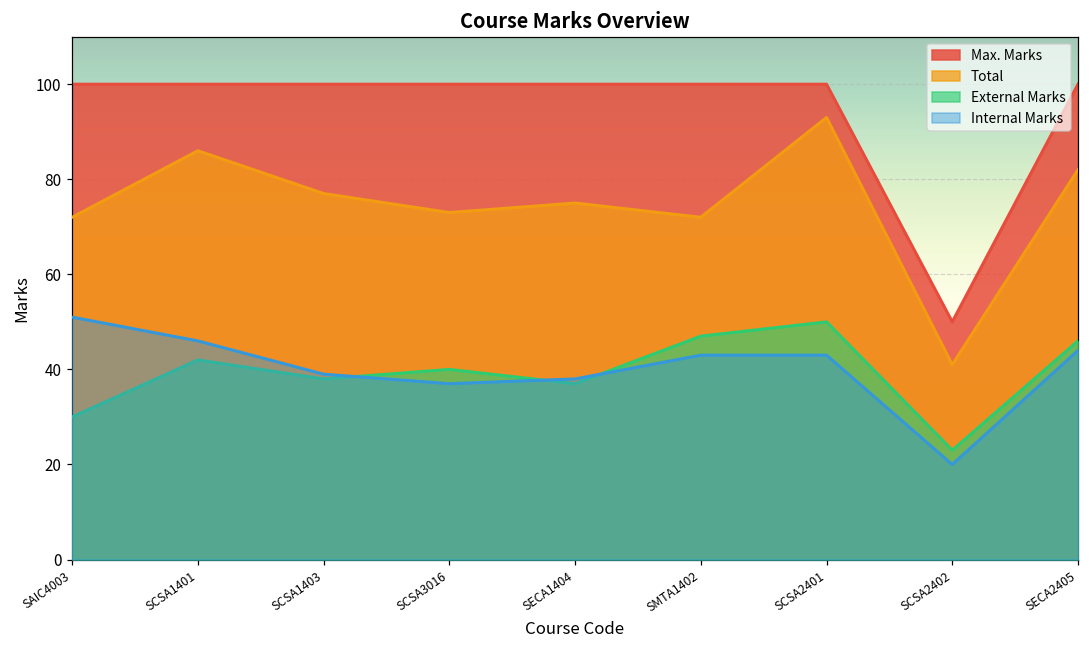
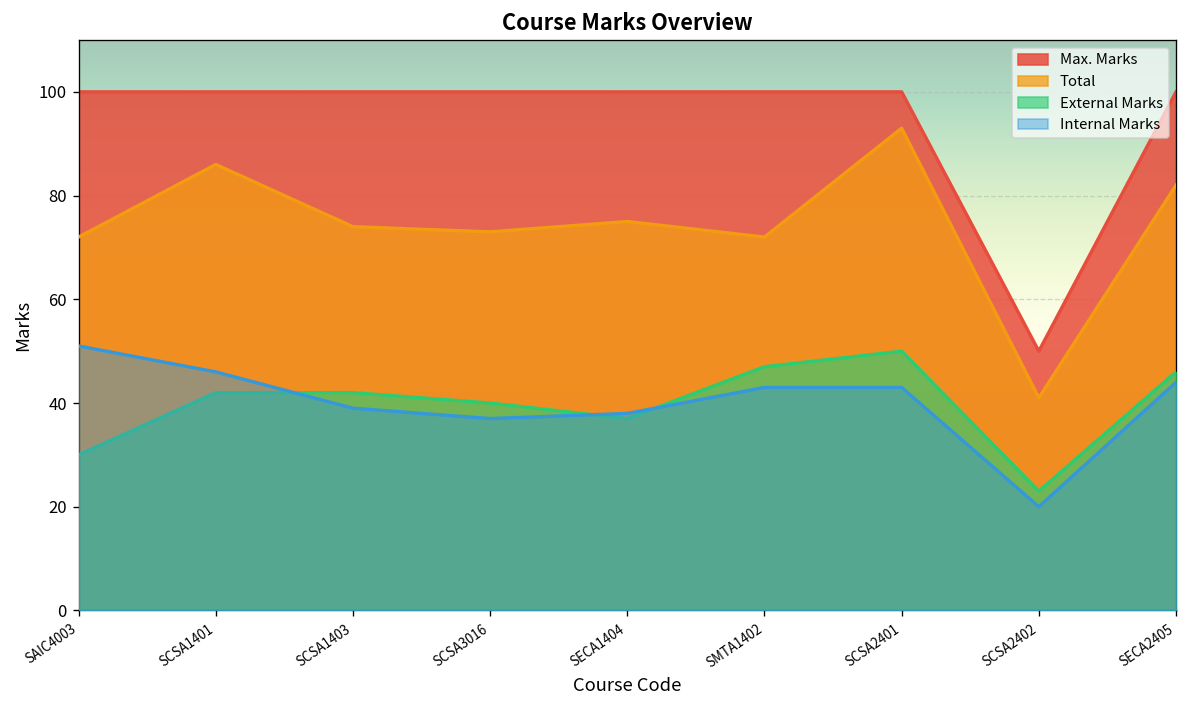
  {
    "Max. Marks": {
      "SAIC4003": 100,
      "SCSA1401": 100,
      "SCSA1403": 100,
      "SCSA3016": 100,
      "SECA1404": 100,
      "SMTA1402": 100,
      "SCSA2401": 100,
      "SCSA2402": 50,
      "SECA2405": 100
    },
    "Total": {
      "SAIC4003": 72,
      "SCSA1401": 86,
-     "SCSA1403": 77,
+     "SCSA1403": 74,
      "SCSA3016": 73,
      "SECA1404": 75,
      "SMTA1402": 72,
      "SCSA2401": 93,
      "SCSA2402": 41,
      "SECA2405": 82
    },
    "External Marks": {
      "SAIC4003": 30,
      "SCSA1401": 42,
-     "SCSA1403": 38,
+     "SCSA1403": 42,
      "SCSA3016": 40,
      "SECA1404": 37,
      "SMTA1402": 47,
      "SCSA2401": 50,
      "SCSA2402": 23,
      "SECA2405": 46
    },
    "Internal Marks": {
      "SAIC4003": 51,
      "SCSA1401": 46,
      "SCSA1403": 39,
      "SCSA3016": 37,
      "SECA1404": 38,
      "SMTA1402": 43,
      "SCSA2401": 43,
      "SCSA2402": 20,
      "SECA2405": 44
    }
  }
